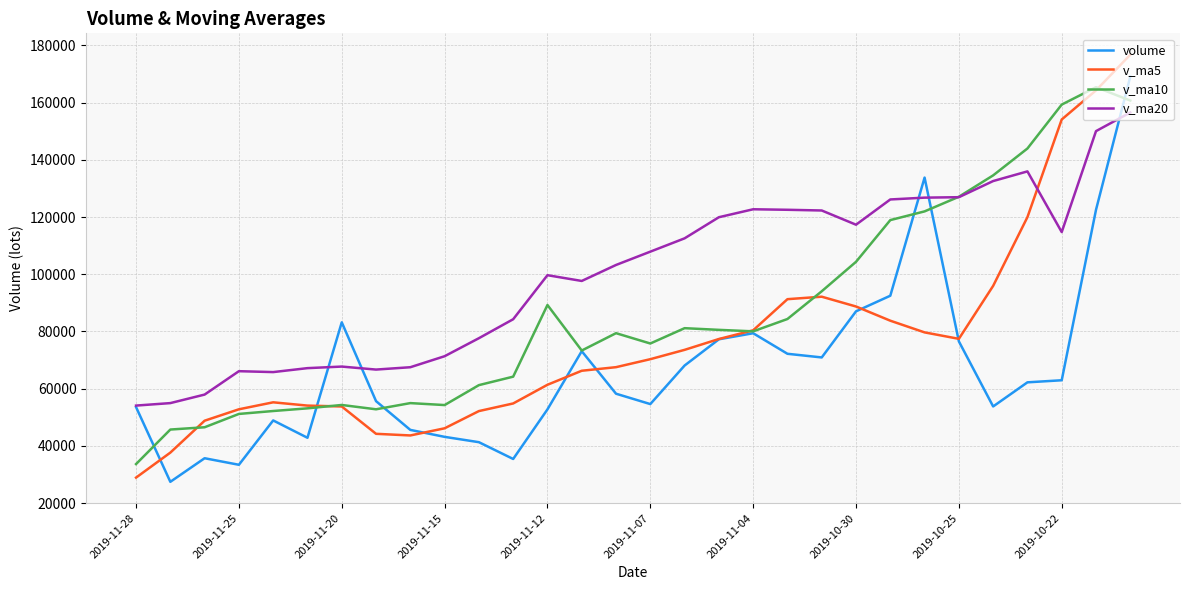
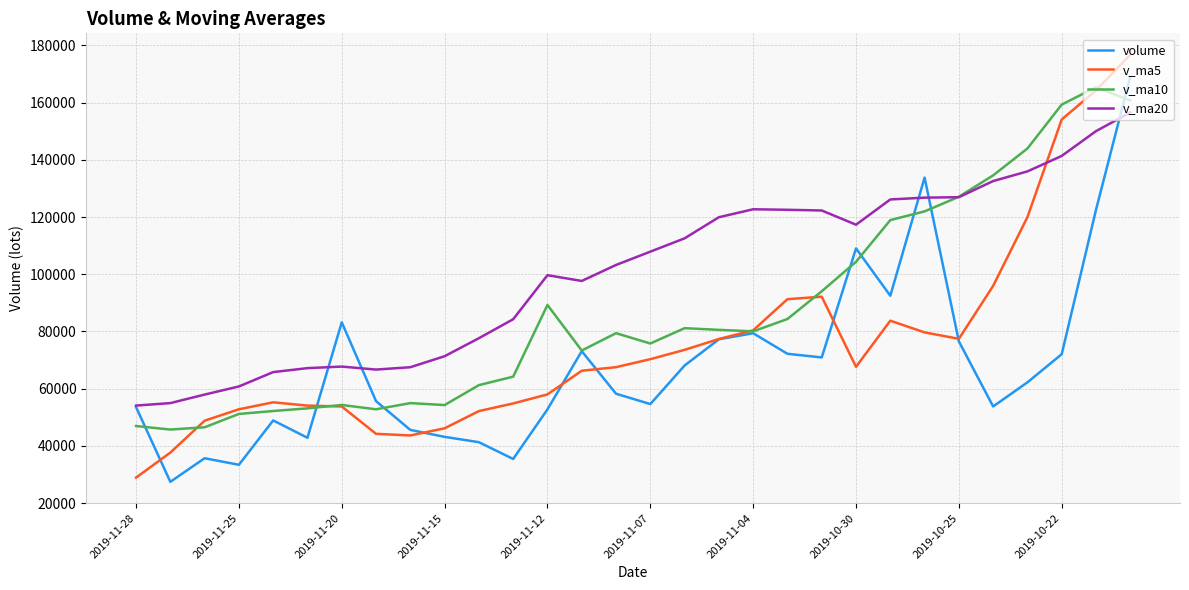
  {
    "volume": {
      "2019-11-25": 33000,
      "2019-11-20": 83000,
      "2019-11-15": 43000,
      "2019-11-12": 53000,
      "2019-11-07": 55000,
-     "2019-10-30": 87000,
+     "2019-10-30": 109000,
      "2019-10-25": 77000,
-     "2019-10-22": 63000
+     "2019-10-22": 72000
    },
    "v_ma5": {
      "2019-11-28": 29000,
      "2019-11-25": 53000,
      "2019-11-15": 46000,
-     "2019-11-12": 61000,
+     "2019-11-12": 58000,
      "2019-11-07": 70000,
-     "2019-10-30": 89000,
+     "2019-10-30": 68000,
      "2019-10-25": 77000,
      "2019-10-22": 154000
    },
    "v_ma10": {
-     "2019-11-28": 34000,
+     "2019-11-28": 47000,
      "2019-11-25": 51000,
      "2019-11-15": 54000,
      "2019-11-12": 89000,
      "2019-11-07": 76000,
      "2019-10-30": 104000,
      "2019-10-22": 159000
    },
    "v_ma20": {
-     "2019-11-25": 66000,
+     "2019-11-25": 61000,
      "2019-11-20": 68000,
      "2019-11-15": 71000,
      "2019-11-12": 100000,
      "2019-11-07": 108000,
      "2019-11-04": 123000,
      "2019-10-30": 117000,
-     "2019-10-22": 115000
+     "2019-10-22": 141000
    }
  }
